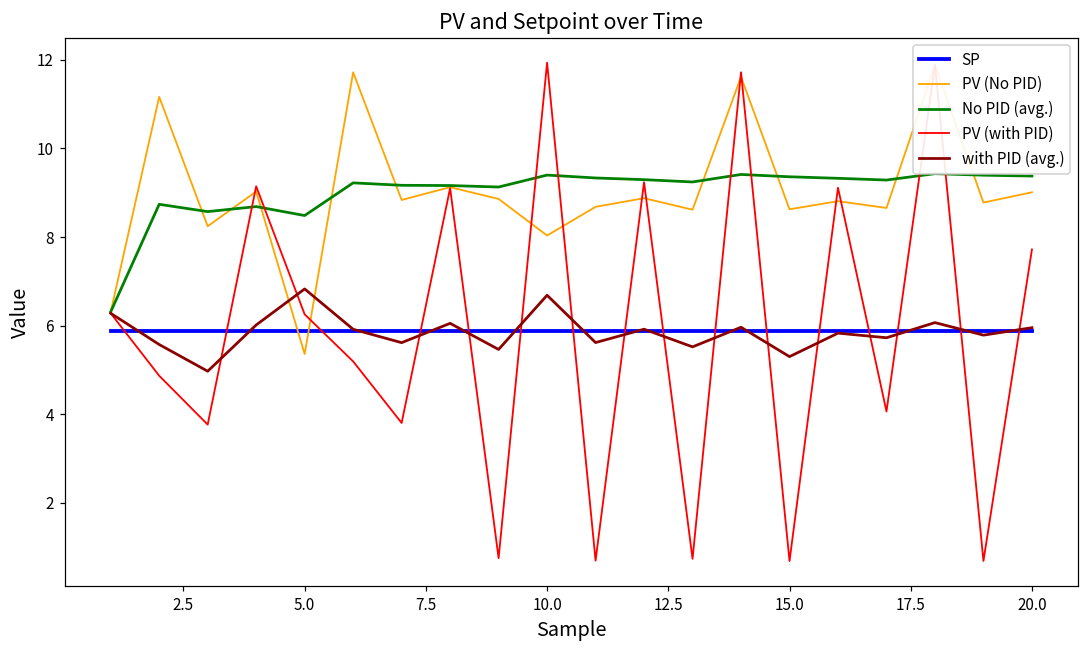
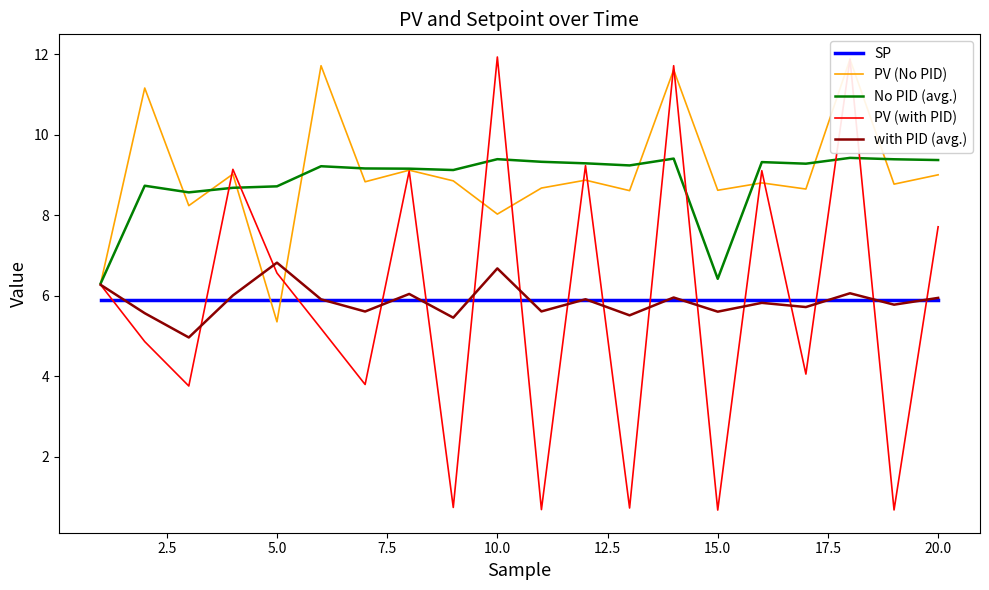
  {
    "SP": {
      "5.0": 5.9,
      "10.0": 5.9,
      "15.0": 5.9,
      "20.0": 5.9
    },
    "PV (No PID)": {
      "5.0": 5.4,
      "10.0": 8.0,
      "15.0": 8.6,
      "20.0": 9.0
    },
    "No PID (avg.)": {
-     "5.0": 8.5,
+     "5.0": 8.7,
      "10.0": 9.4,
-     "15.0": 9.4,
+     "15.0": 6.4,
      "20.0": 9.4
    },
    "PV (with PID)": {
-     "5.0": 6.3,
+     "5.0": 6.6,
      "10.0": 11.9,
      "15.0": 0.7,
      "20.0": 7.7
    },
    "with PID (avg.)": {
      "5.0": 6.8,
      "10.0": 6.7,
-     "15.0": 5.3,
+     "15.0": 5.6,
      "20.0": 6.0
    }
  }
